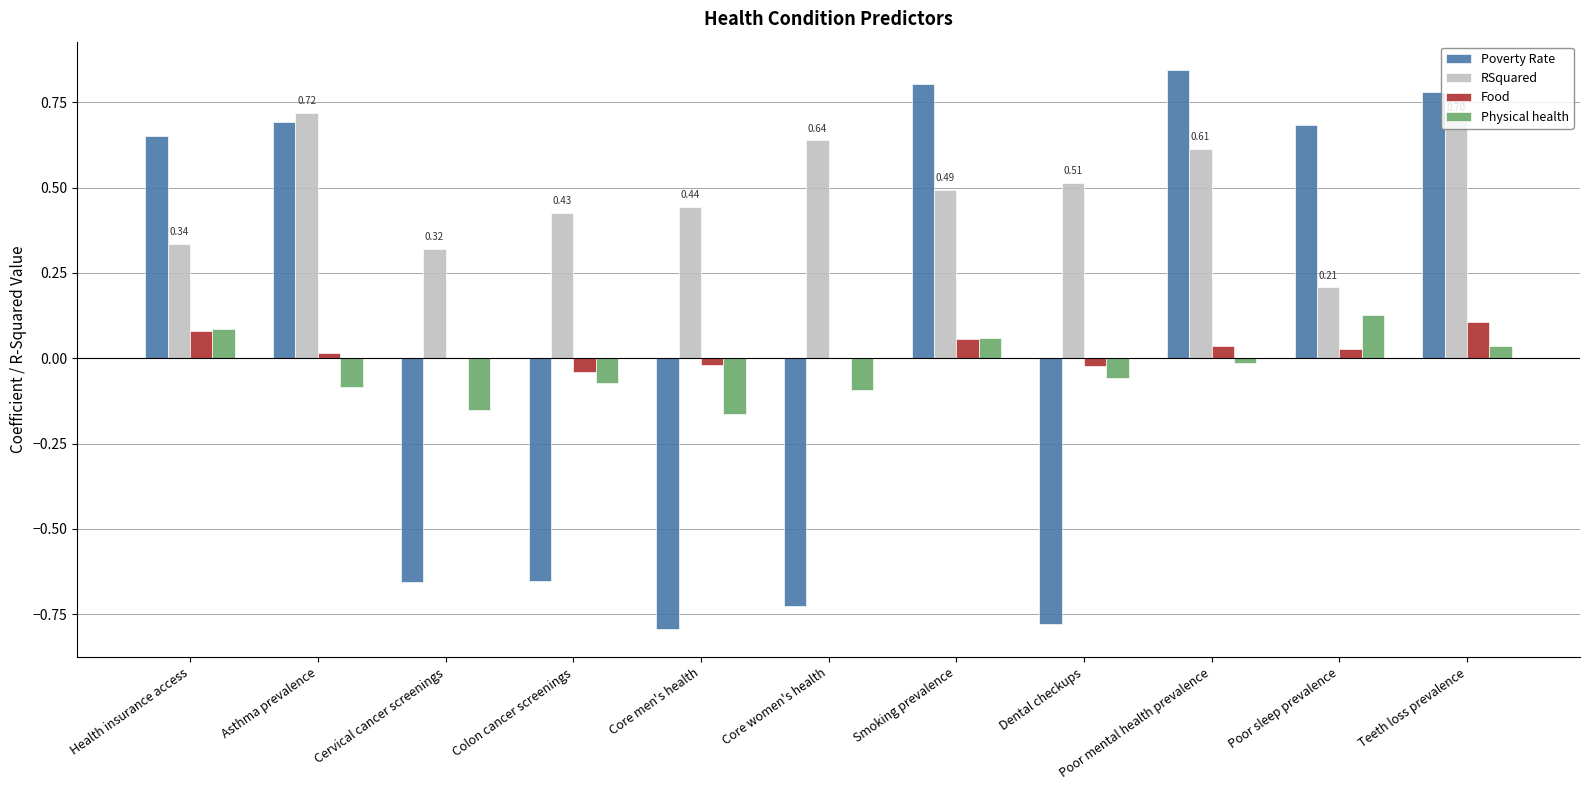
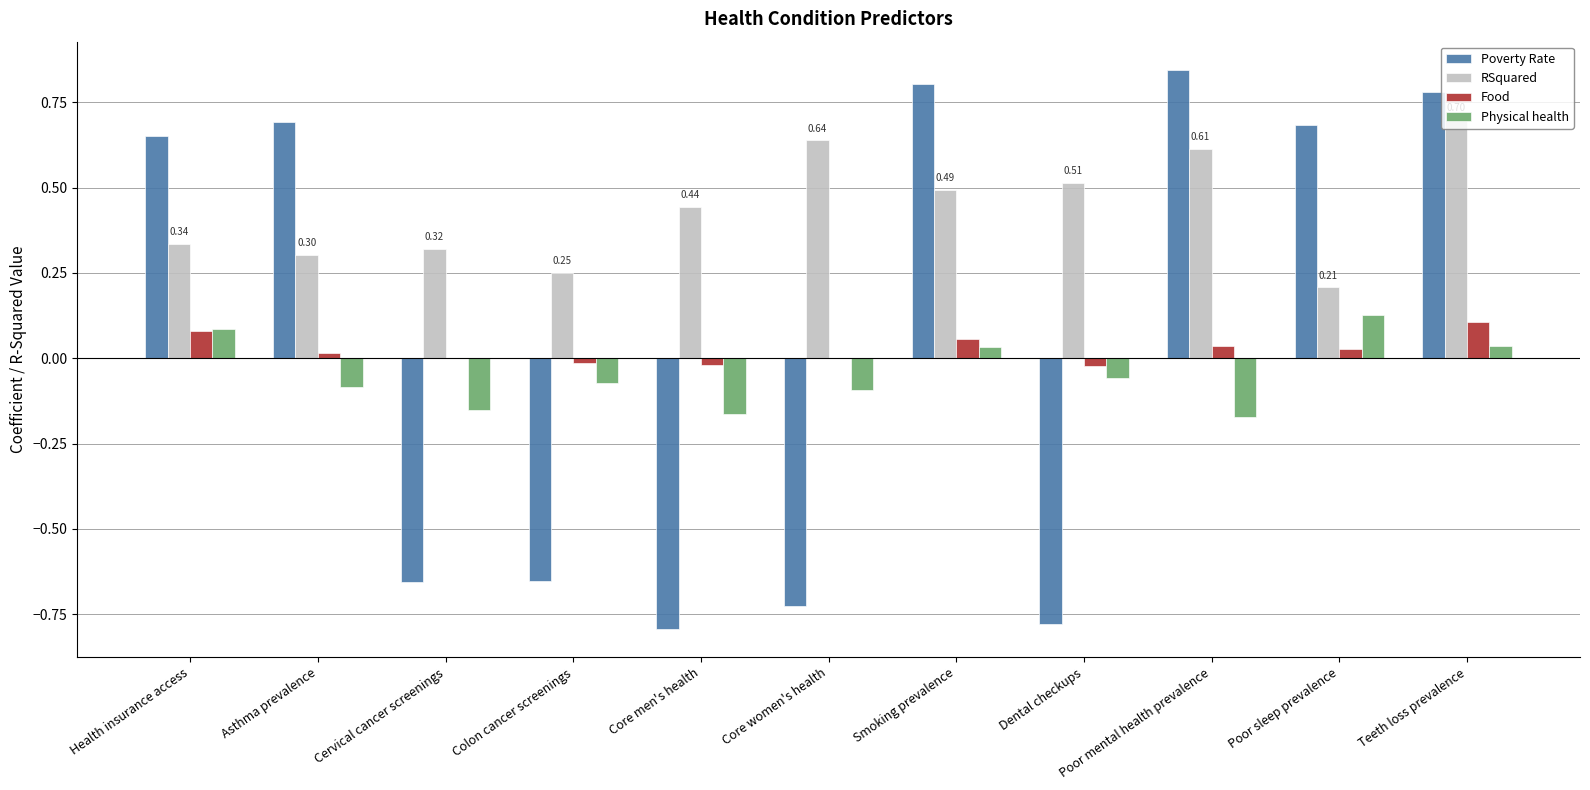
  {
    "Poverty Rate": {
      "Health insurance access": 0.65,
      "Asthma prevalence": 0.69,
      "Cervical cancer screenings": -0.66,
      "Colon cancer screenings": -0.65,
      "Core men's health": -0.79,
      "Core women's health": -0.73,
      "Smoking prevalence": 0.80,
      "Dental checkups": -0.78,
      "Poor mental health prevalence": 0.85,
      "Poor sleep prevalence": 0.68,
      "Teeth loss prevalence": 0.78
    },
    "RSquared": {
      "Health insurance access": 0.34,
-     "Asthma prevalence": 0.72,
+     "Asthma prevalence": 0.30,
      "Cervical cancer screenings": 0.32,
-     "Colon cancer screenings": 0.43,
+     "Colon cancer screenings": 0.25,
      "Core men's health": 0.44,
      "Core women's health": 0.64,
      "Smoking prevalence": 0.49,
      "Dental checkups": 0.51,
      "Poor mental health prevalence": 0.61,
      "Poor sleep prevalence": 0.21
    },
    "Food": {
      "Health insurance access": 0.08,
      "Asthma prevalence": 0.01,
-     "Colon cancer screenings": -0.04,
+     "Colon cancer screenings": -0.01,
      "Core men's health": -0.02,
      "Core women's health": 0.00,
      "Smoking prevalence": 0.06,
      "Dental checkups": -0.02,
      "Poor mental health prevalence": 0.04,
      "Poor sleep prevalence": 0.03,
      "Teeth loss prevalence": 0.11
    },
    "Physical health": {
      "Health insurance access": 0.09,
      "Asthma prevalence": -0.08,
      "Cervical cancer screenings": -0.15,
      "Colon cancer screenings": -0.07,
      "Core men's health": -0.16,
      "Core women's health": -0.09,
-     "Smoking prevalence": 0.06,
+     "Smoking prevalence": 0.03,
      "Dental checkups": -0.06,
-     "Poor mental health prevalence": -0.01,
+     "Poor mental health prevalence": -0.17,
      "Poor sleep prevalence": 0.13,
      "Teeth loss prevalence": 0.04
    }
  }
